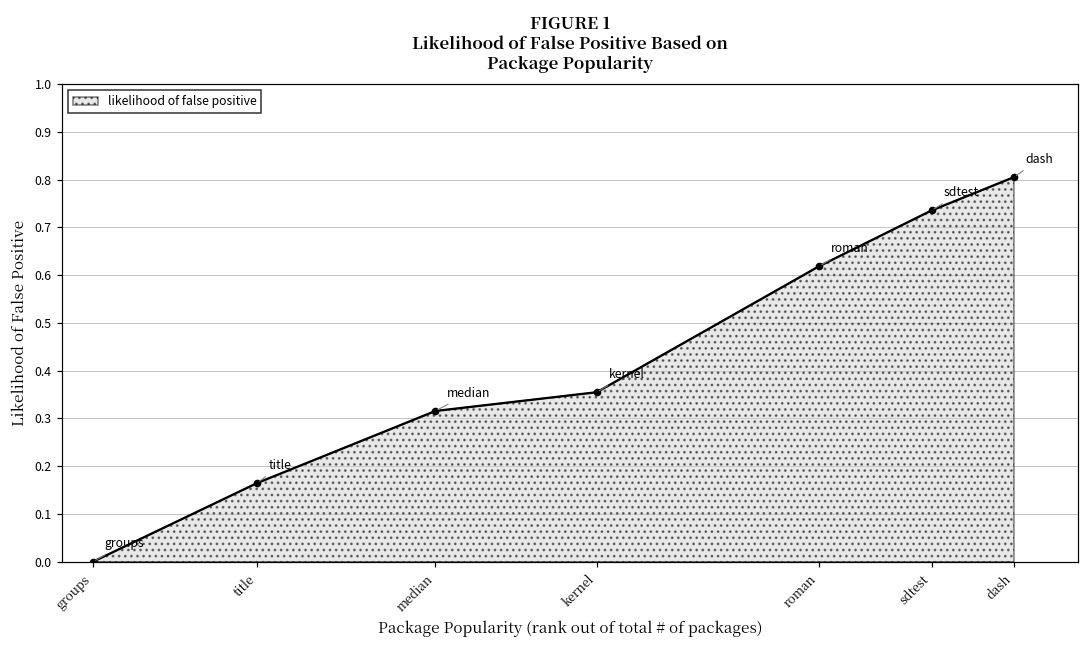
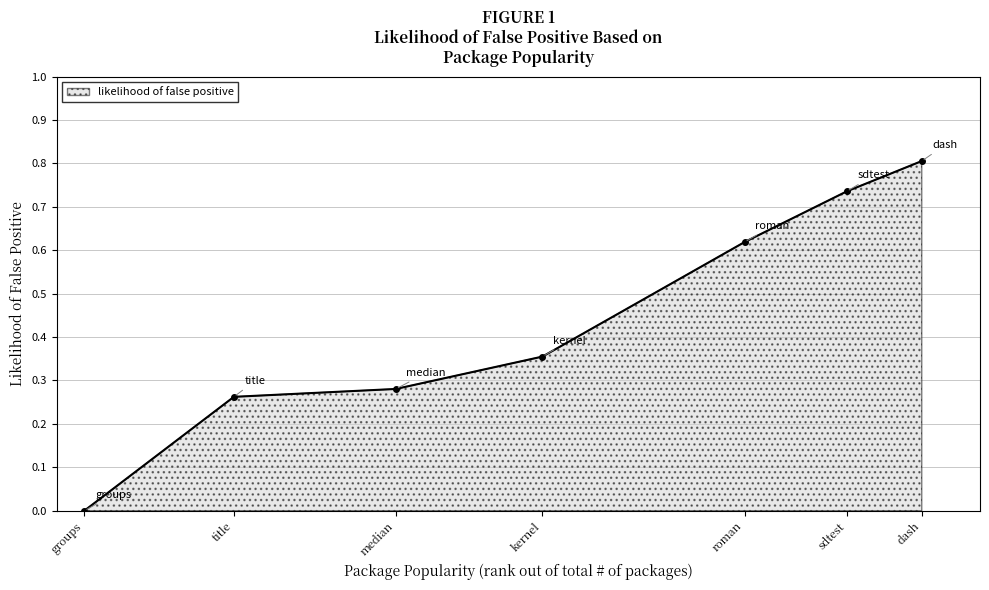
  {
    "groups": 0.00,
-   "title": 0.16,
-   "median": 0.32,
+   "title": 0.26,
+   "median": 0.28,
    "kernel": 0.35,
    "roman": 0.62,
    "sdtest": 0.74,
    "dash": 0.81
  }
